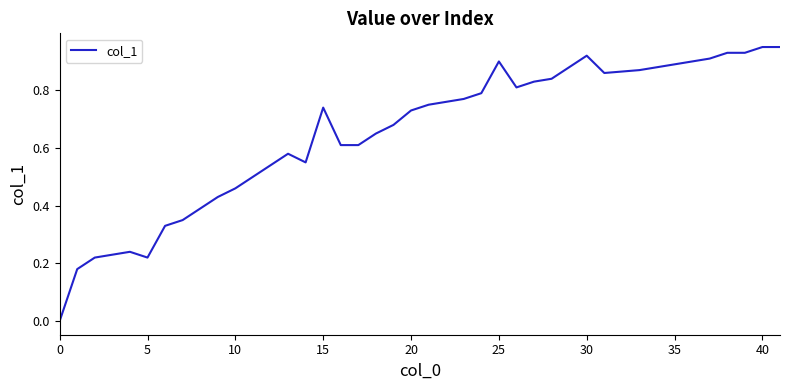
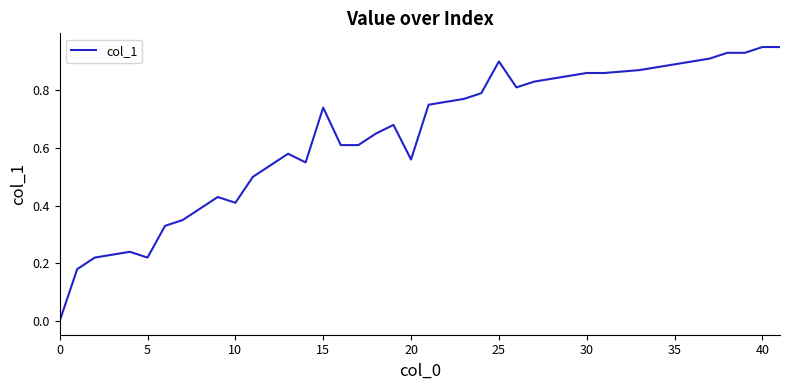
  {
    "0": 0.00,
    "5": 0.22,
-   "10": 0.46,
+   "10": 0.41,
    "15": 0.74,
-   "20": 0.73,
+   "20": 0.56,
    "25": 0.90,
-   "30": 0.92,
+   "30": 0.86,
    "35": 0.89,
    "40": 0.95
  }
